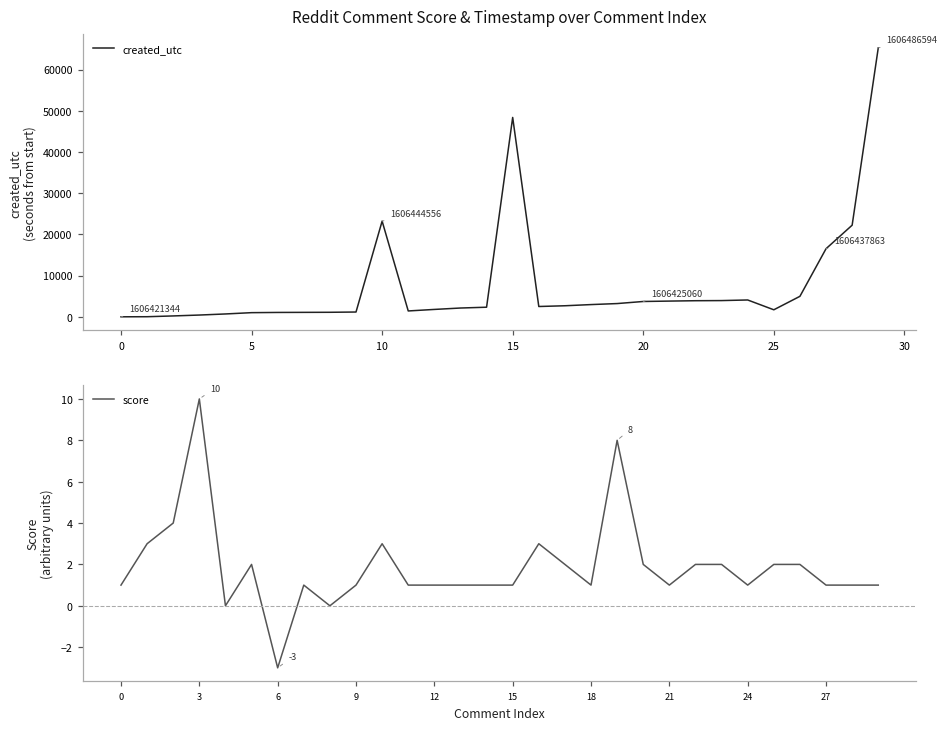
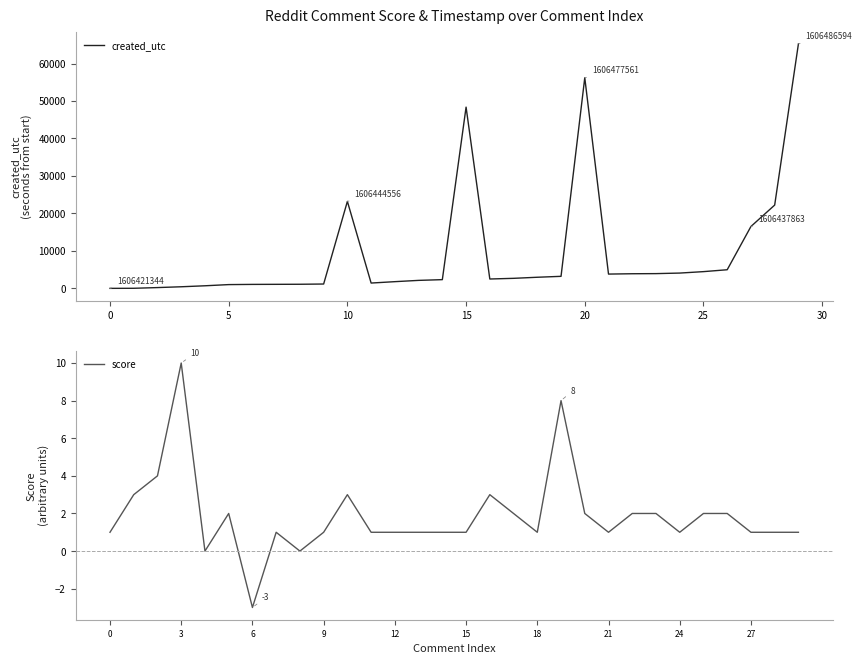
  {
    "Reddit Comment Score & Timestamp over Comment Index": {
-     "20": 1606425060,
-     "25": 2000
+     "20": 1606477561,
+     "25": 4000
    }
  }
